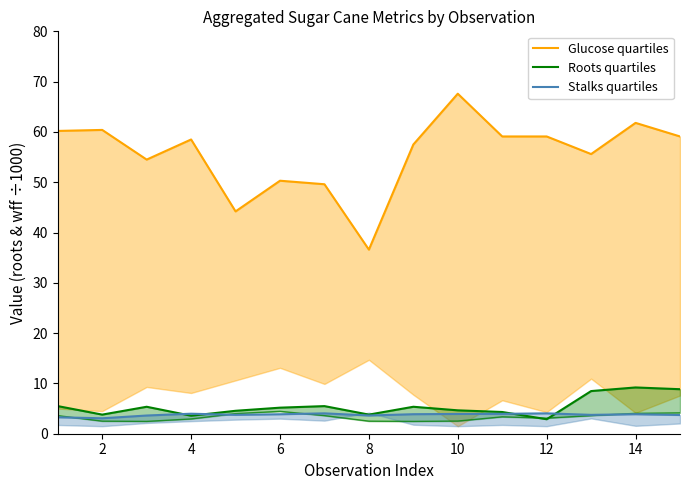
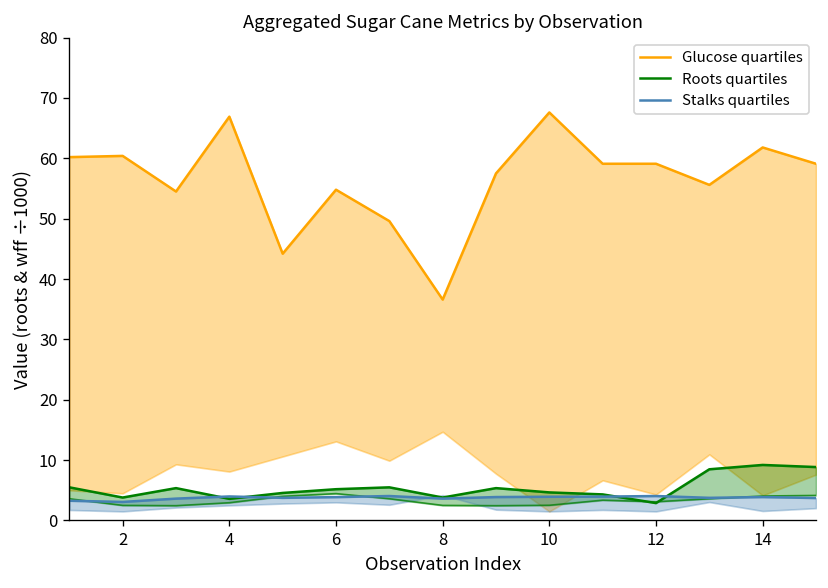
  {
    "Glucose quartiles": {
      "2": 60,
-     "4": 59,
-     "6": 50,
+     "4": 67,
+     "6": 55,
      "8": 37,
      "10": 68,
      "12": 59,
      "14": 62
    }
  }
